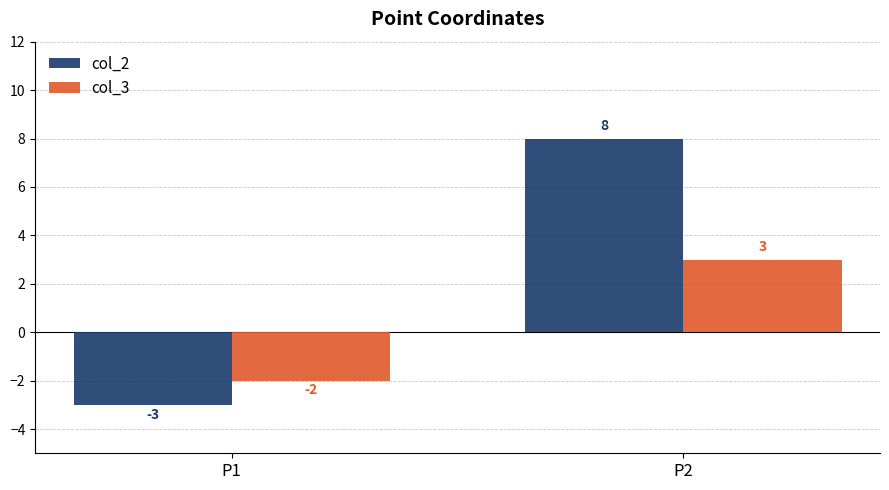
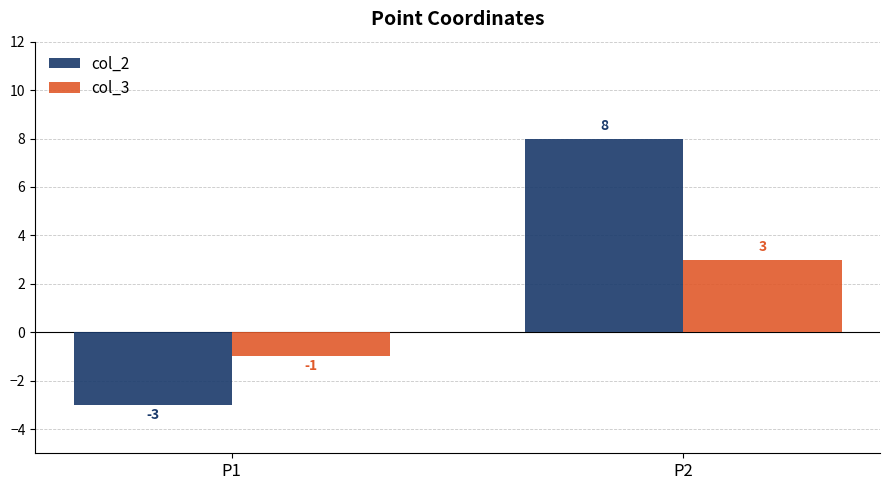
  {
    "col_2": {
      "P1": -3,
      "P2": 8
    },
    "col_3": {
-     "P1": -2,
+     "P1": -1,
      "P2": 3
    }
  }
